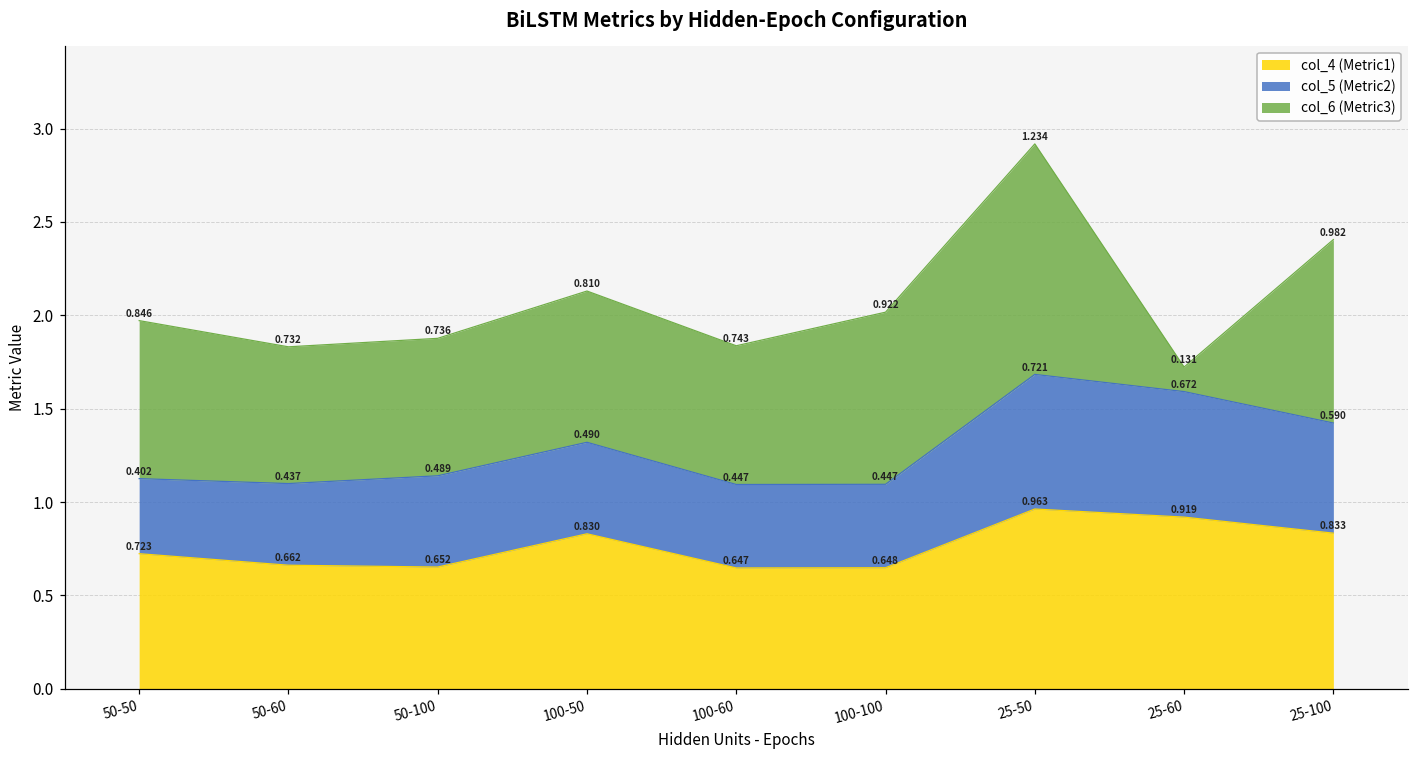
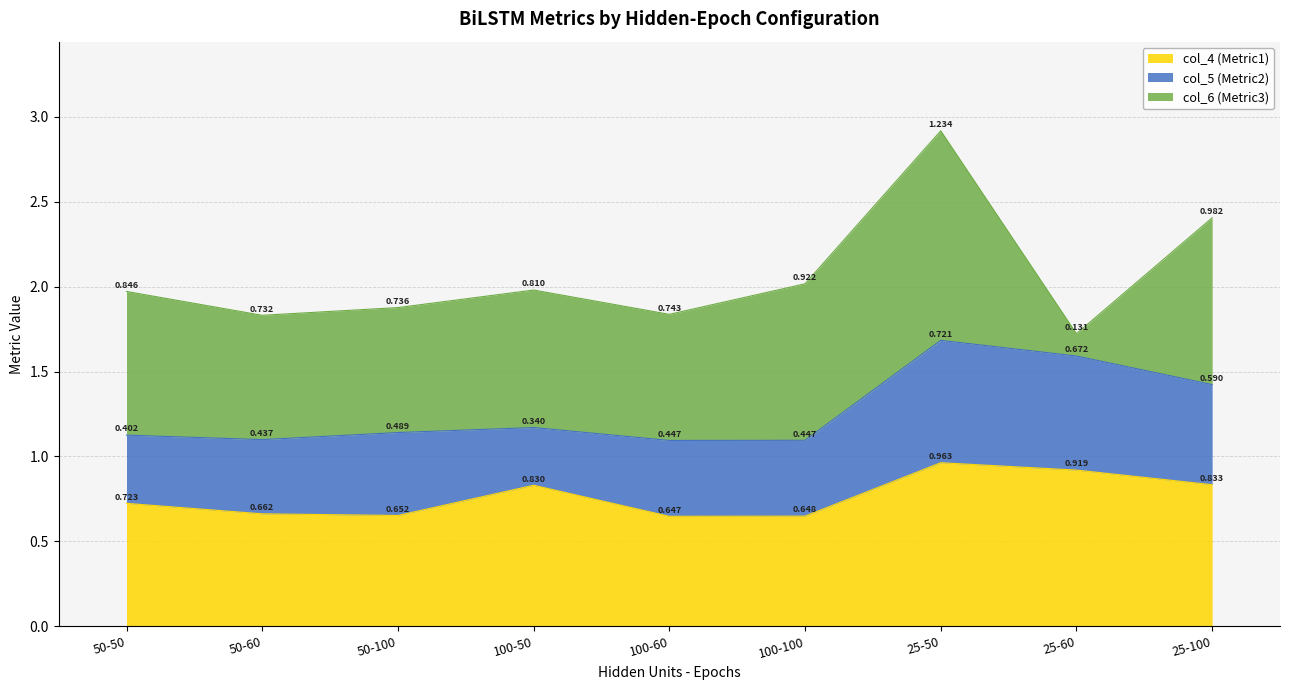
  {
    "col_4 (Metric1)": {
      "50-50": 0.723,
      "50-60": 0.662,
      "50-100": 0.652,
      "100-50": 0.830,
      "100-60": 0.647,
      "100-100": 0.648,
      "25-50": 0.963,
      "25-60": 0.919,
      "25-100": 0.833
    },
    "col_5 (Metric2)": {
-     "100-50": 0.490
+     "100-50": 0.340
    }
  }
